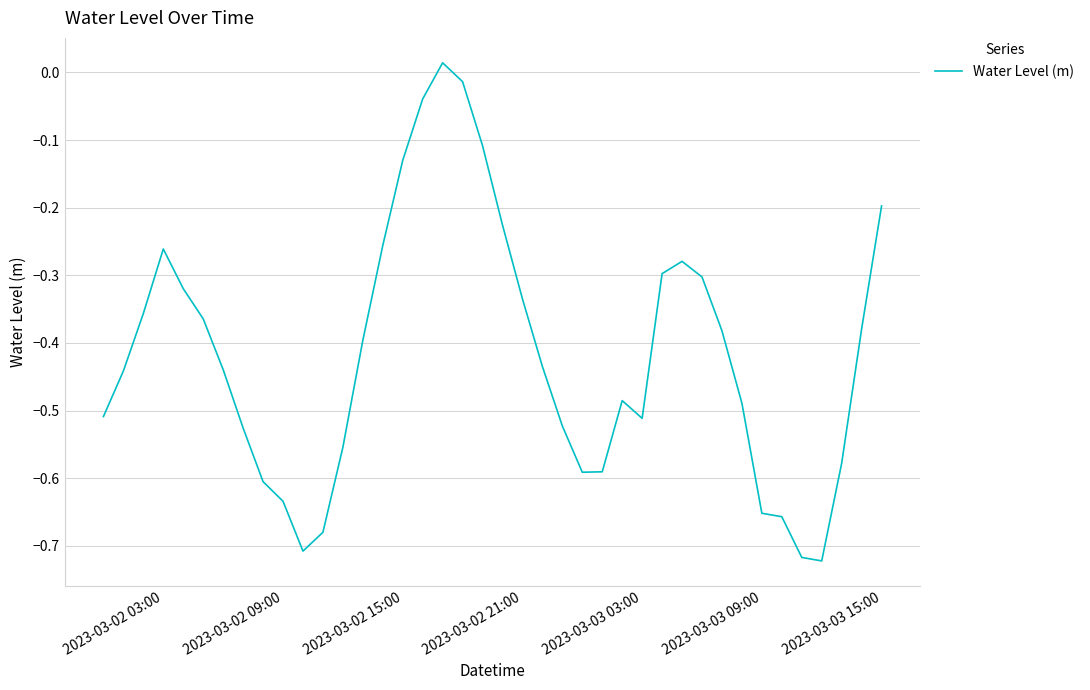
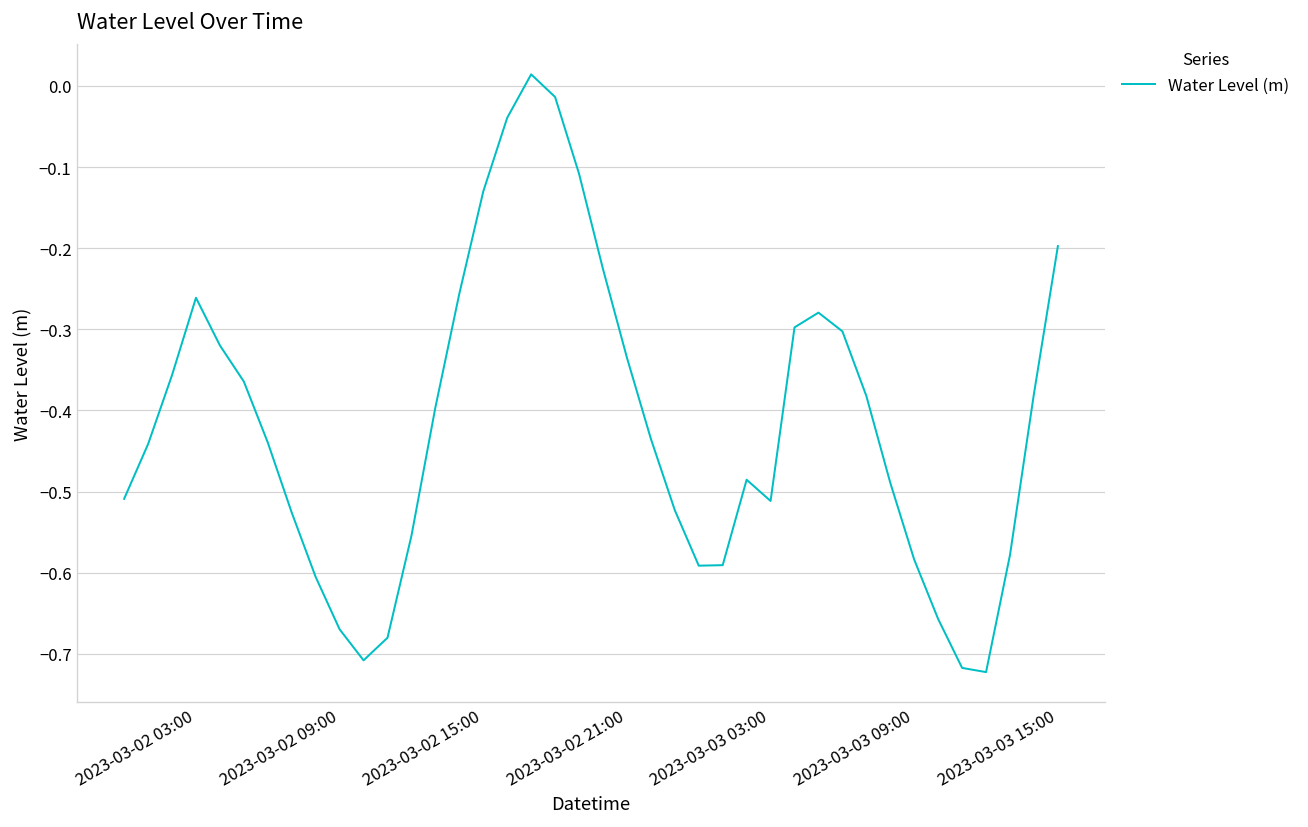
  {
    "2023-03-02 03:00": -0.26,
-   "2023-03-02 09:00": -0.63,
+   "2023-03-02 09:00": -0.67,
    "2023-03-02 15:00": -0.13,
    "2023-03-02 21:00": -0.33,
    "2023-03-03 03:00": -0.51,
-   "2023-03-03 09:00": -0.65,
+   "2023-03-03 09:00": -0.58,
    "2023-03-03 15:00": -0.20
  }
